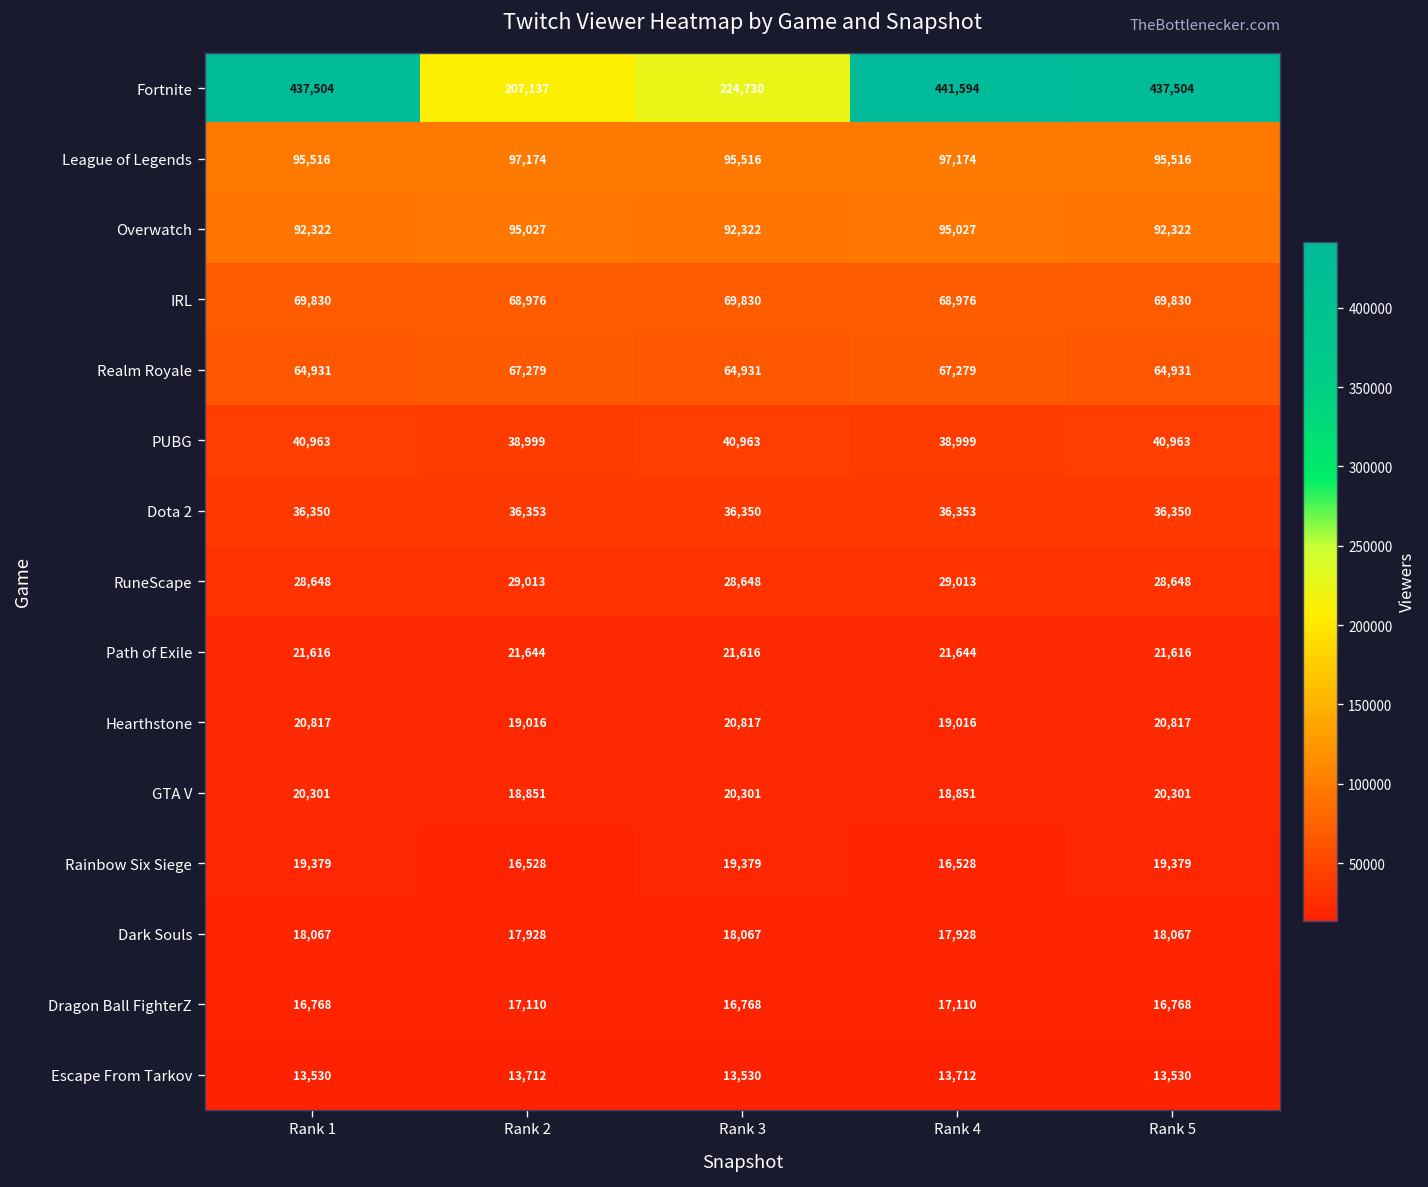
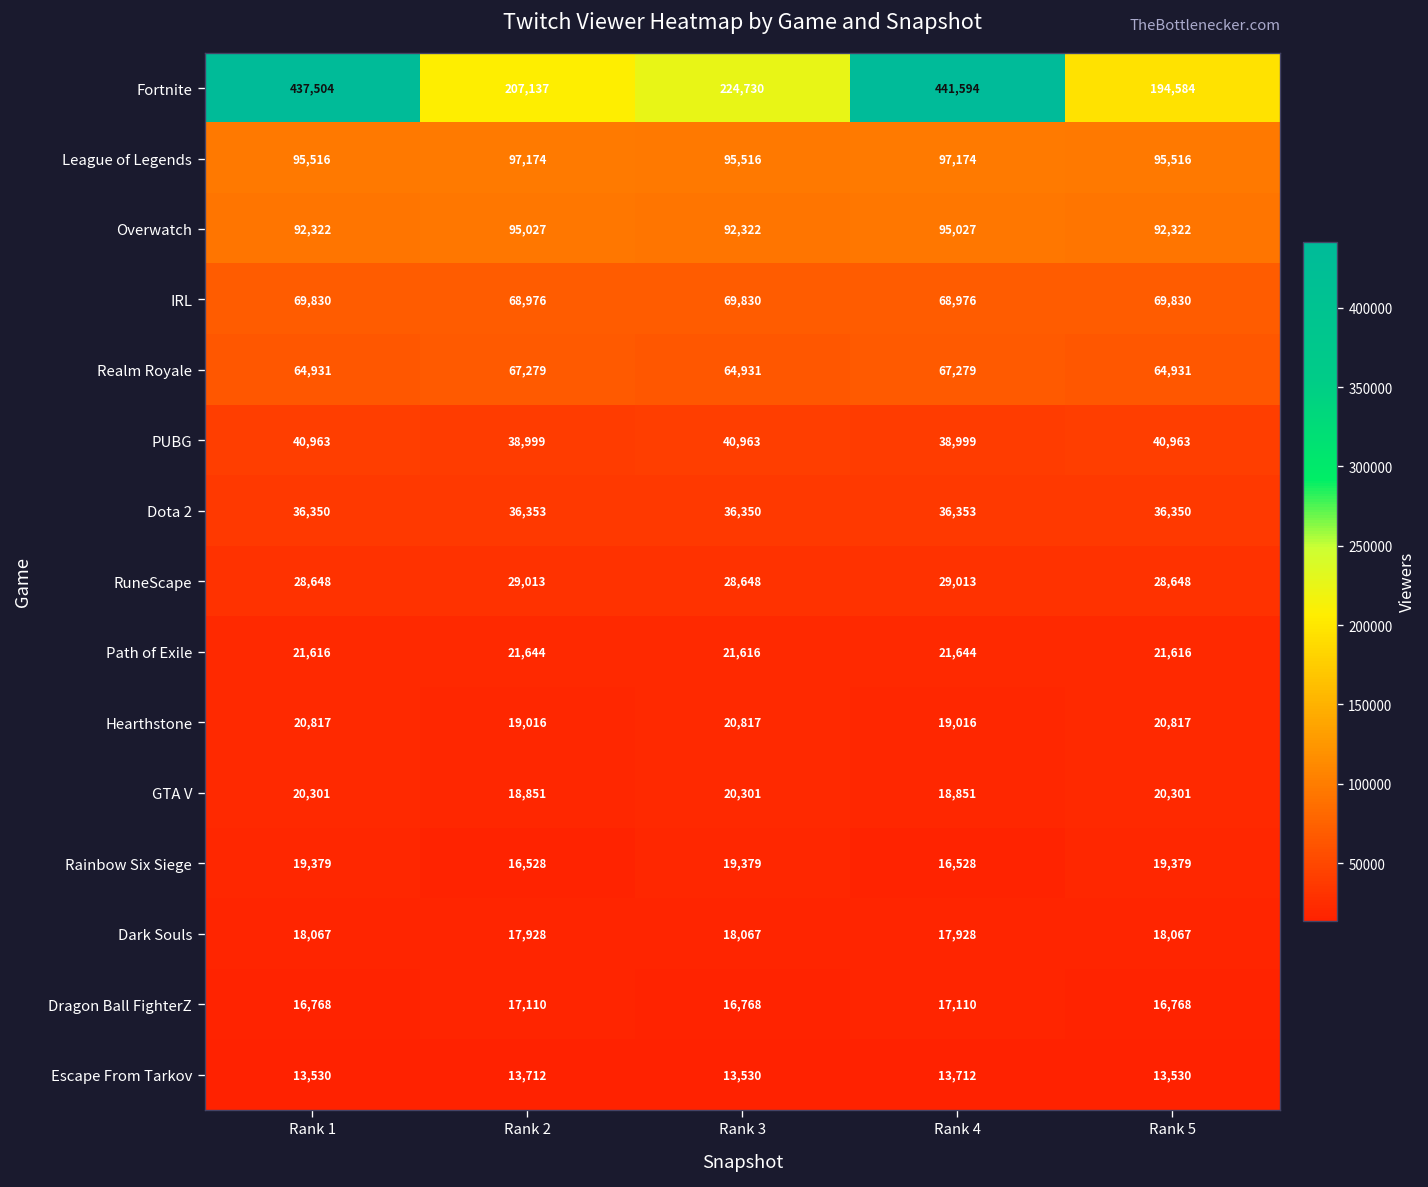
  {
    "Fortnite": {
      "Rank 1": "437,504",
      "Rank 2": "207,137",
      "Rank 3": "224,730",
      "Rank 4": "441,594",
-     "Rank 5": "437,504"
+     "Rank 5": "194,584"
    },
    "League of Legends": {
      "Rank 1": "95,516",
      "Rank 2": "97,174",
      "Rank 3": "95,516",
      "Rank 4": "97,174",
      "Rank 5": "95,516"
    },
    "Overwatch": {
      "Rank 1": "92,322",
      "Rank 2": "95,027",
      "Rank 3": "92,322",
      "Rank 4": "95,027",
      "Rank 5": "92,322"
    },
    "IRL": {
      "Rank 1": "69,830",
      "Rank 2": "68,976",
      "Rank 3": "69,830",
      "Rank 4": "68,976",
      "Rank 5": "69,830"
    },
    "Realm Royale": {
      "Rank 1": "64,931",
      "Rank 2": "67,279",
      "Rank 3": "64,931",
      "Rank 4": "67,279",
      "Rank 5": "64,931"
    },
    "PUBG": {
      "Rank 1": "40,963",
      "Rank 2": "38,999",
      "Rank 3": "40,963",
      "Rank 4": "38,999",
      "Rank 5": "40,963"
    },
    "Dota 2": {
      "Rank 1": "36,350",
      "Rank 2": "36,353",
      "Rank 3": "36,350",
      "Rank 4": "36,353",
      "Rank 5": "36,350"
    },
    "RuneScape": {
      "Rank 1": "28,648",
      "Rank 2": "29,013",
      "Rank 3": "28,648",
      "Rank 4": "29,013",
      "Rank 5": "28,648"
    },
    "Path of Exile": {
      "Rank 1": "21,616",
      "Rank 2": "21,644",
      "Rank 3": "21,616",
      "Rank 4": "21,644",
      "Rank 5": "21,616"
    },
    "Hearthstone": {
      "Rank 1": "20,817",
      "Rank 2": "19,016",
      "Rank 3": "20,817",
      "Rank 4": "19,016",
      "Rank 5": "20,817"
    },
    "GTA V": {
      "Rank 1": "20,301",
      "Rank 2": "18,851",
      "Rank 3": "20,301",
      "Rank 4": "18,851",
      "Rank 5": "20,301"
    },
    "Rainbow Six Siege": {
      "Rank 1": "19,379",
      "Rank 2": "16,528",
      "Rank 3": "19,379",
      "Rank 4": "16,528",
      "Rank 5": "19,379"
    },
    "Dark Souls": {
      "Rank 1": "18,067",
      "Rank 2": "17,928",
      "Rank 3": "18,067",
      "Rank 4": "17,928",
      "Rank 5": "18,067"
    },
    "Dragon Ball FighterZ": {
      "Rank 1": "16,768",
      "Rank 2": "17,110",
      "Rank 3": "16,768",
      "Rank 4": "17,110",
      "Rank 5": "16,768"
    },
    "Escape From Tarkov": {
      "Rank 1": "13,530",
      "Rank 2": "13,712",
      "Rank 3": "13,530",
      "Rank 4": "13,712",
      "Rank 5": "13,530"
    }
  }
